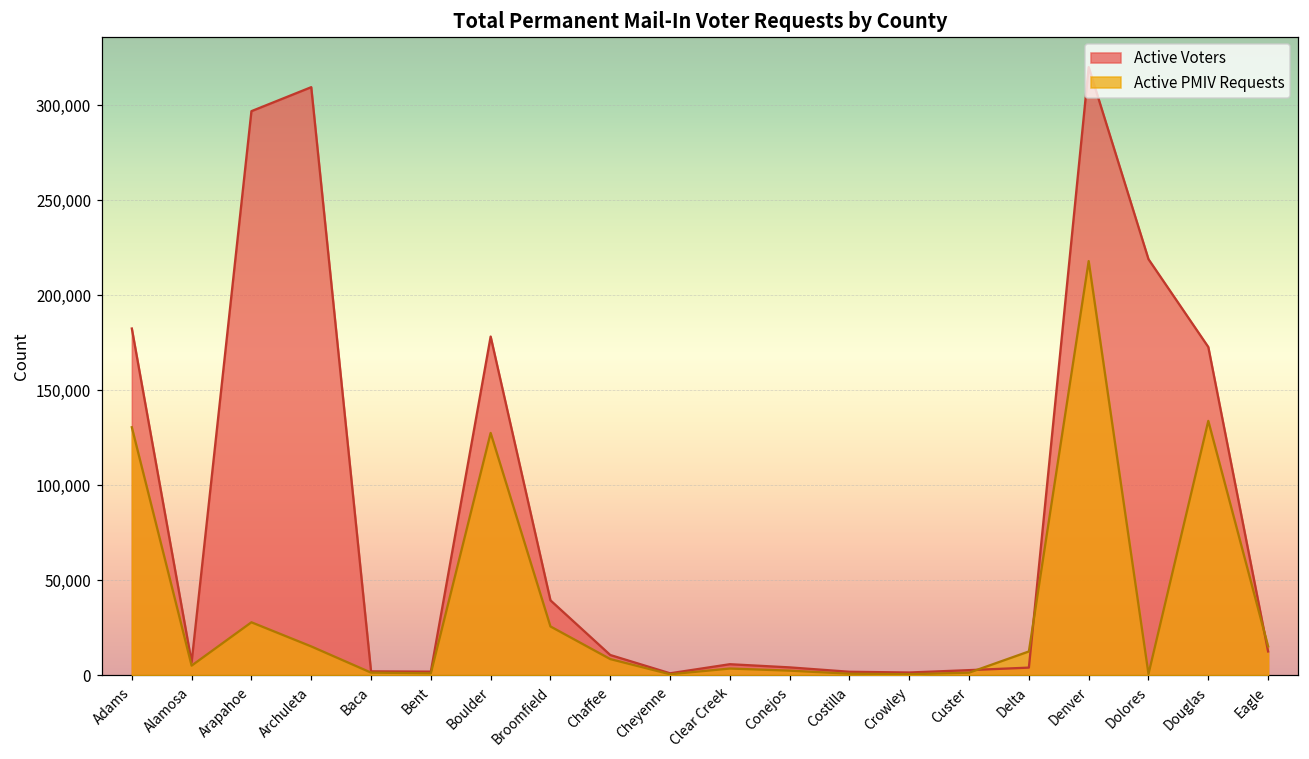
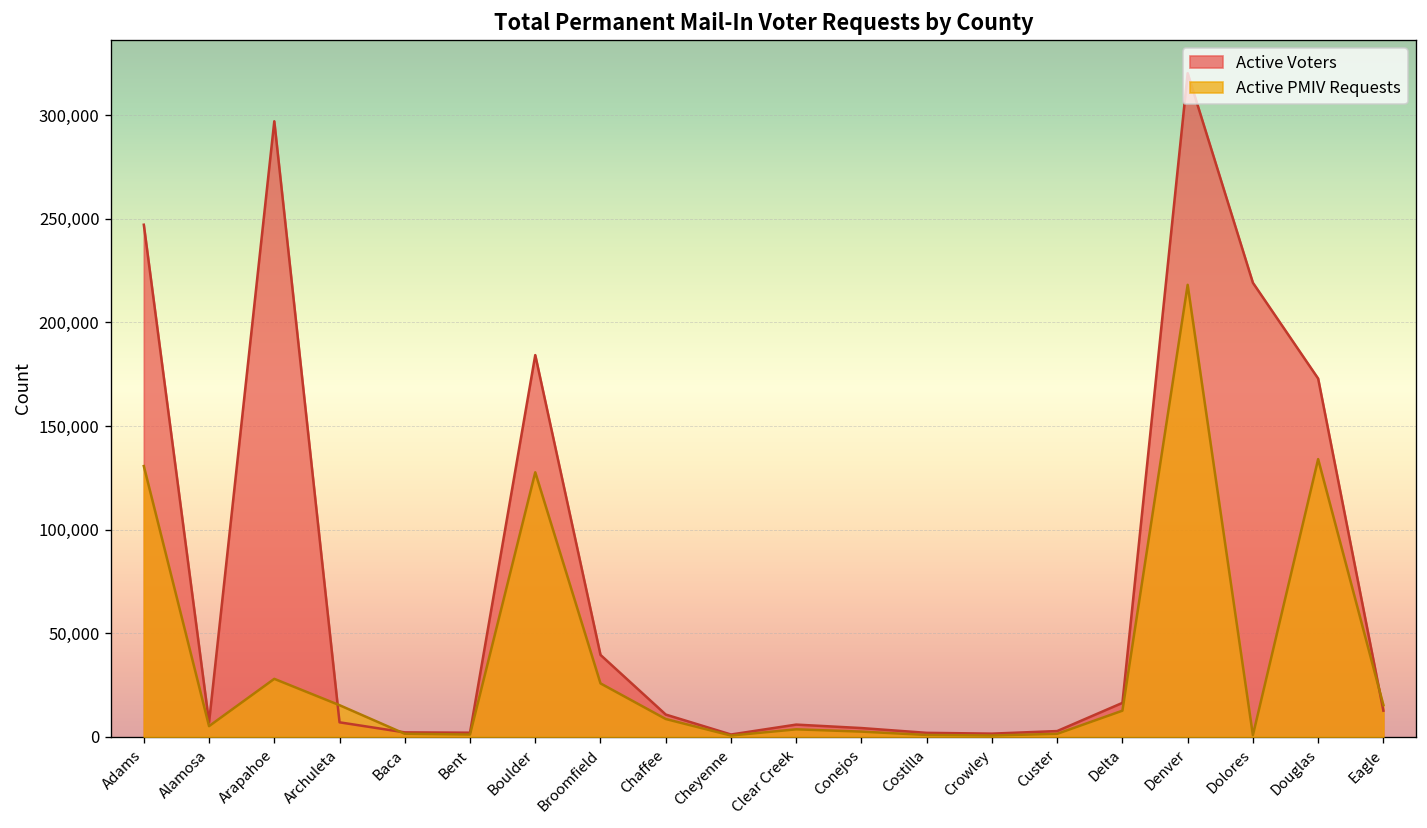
  {
    "Active Voters": {
-     "Adams": "183,000",
+     "Adams": "247,000",
      "Alamosa": "7,000",
      "Arapahoe": "297,000",
-     "Archuleta": "310,000",
-     "Boulder": "178,000",
+     "Archuleta": "7,000",
+     "Boulder": "184,000",
      "Broomfield": "40,000",
      "Chaffee": "11,000",
      "Clear Creek": "6,000",
      "Conejos": "4,000",
-     "Delta": "4,000",
+     "Delta": "16,000",
      "Dolores": "219,000",
      "Douglas": "173,000",
      "Eagle": "13,000"
    },
    "Active PMIV Requests": {
      "Adams": "131,000",
      "Alamosa": "5,000",
      "Arapahoe": "28,000",
      "Archuleta": "15,000",
      "Boulder": "128,000",
      "Broomfield": "26,000",
      "Chaffee": "9,000",
      "Clear Creek": "4,000",
      "Conejos": "3,000",
      "Delta": "13,000",
      "Denver": "218,000",
      "Dolores": "1,000",
      "Douglas": "134,000",
      "Eagle": "15,000"
    }
  }
